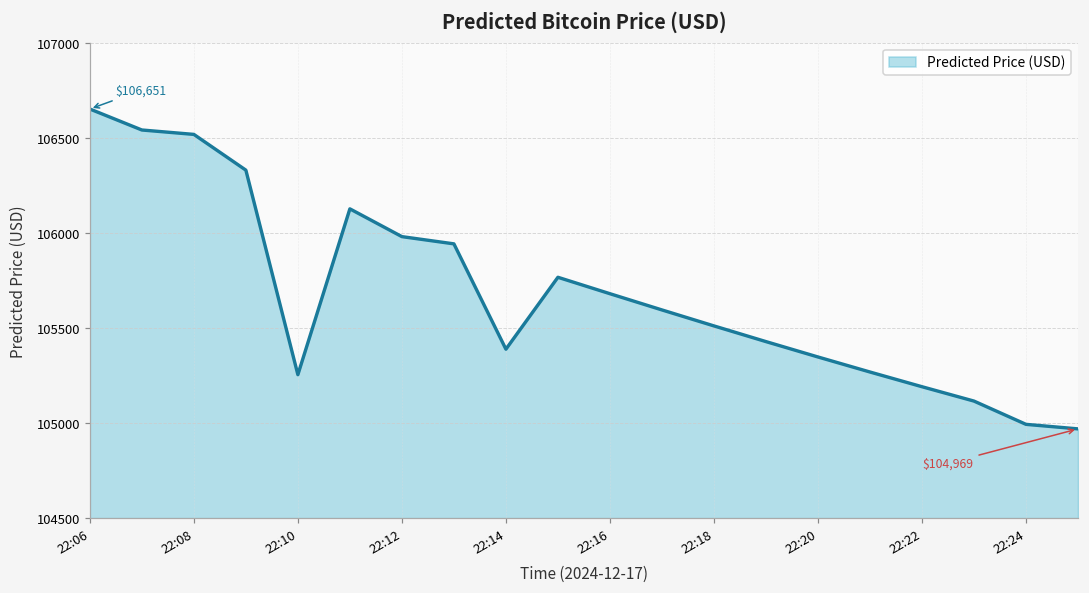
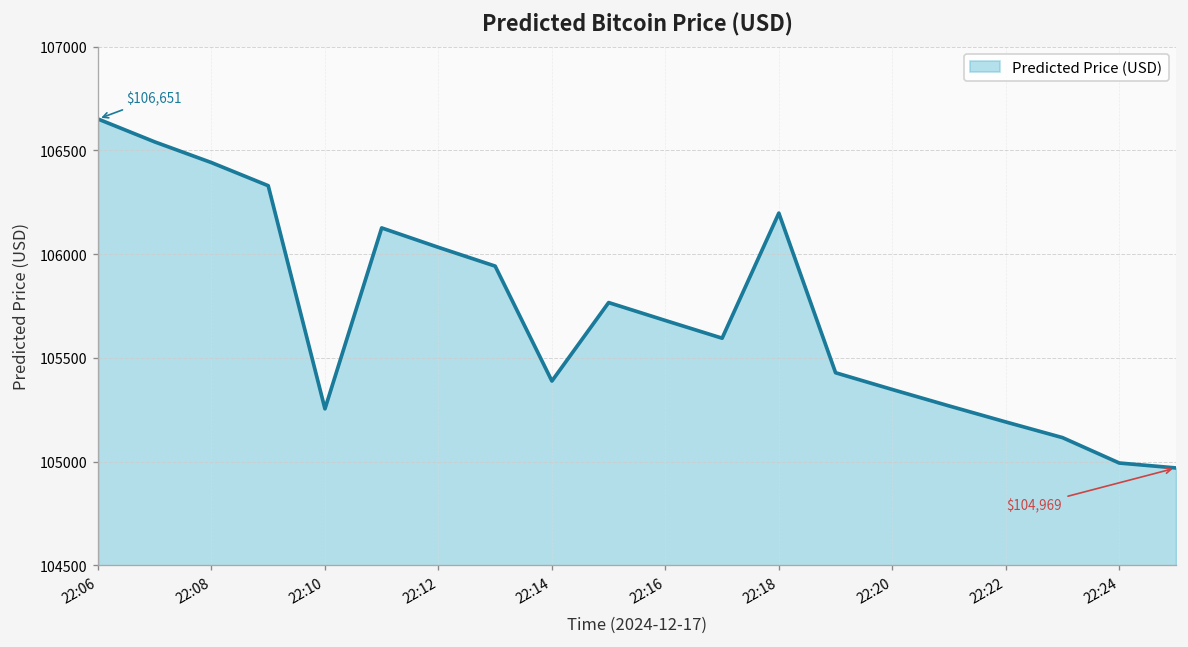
  {
-   "22:08": 106520,
+   "22:08": 106440,
    "22:10": 105250,
-   "22:12": 105980,
+   "22:12": 106030,
    "22:14": 105390,
    "22:16": 105680,
-   "22:18": 105510,
+   "22:18": 106200,
    "22:20": 105350,
    "22:22": 105190
  }
